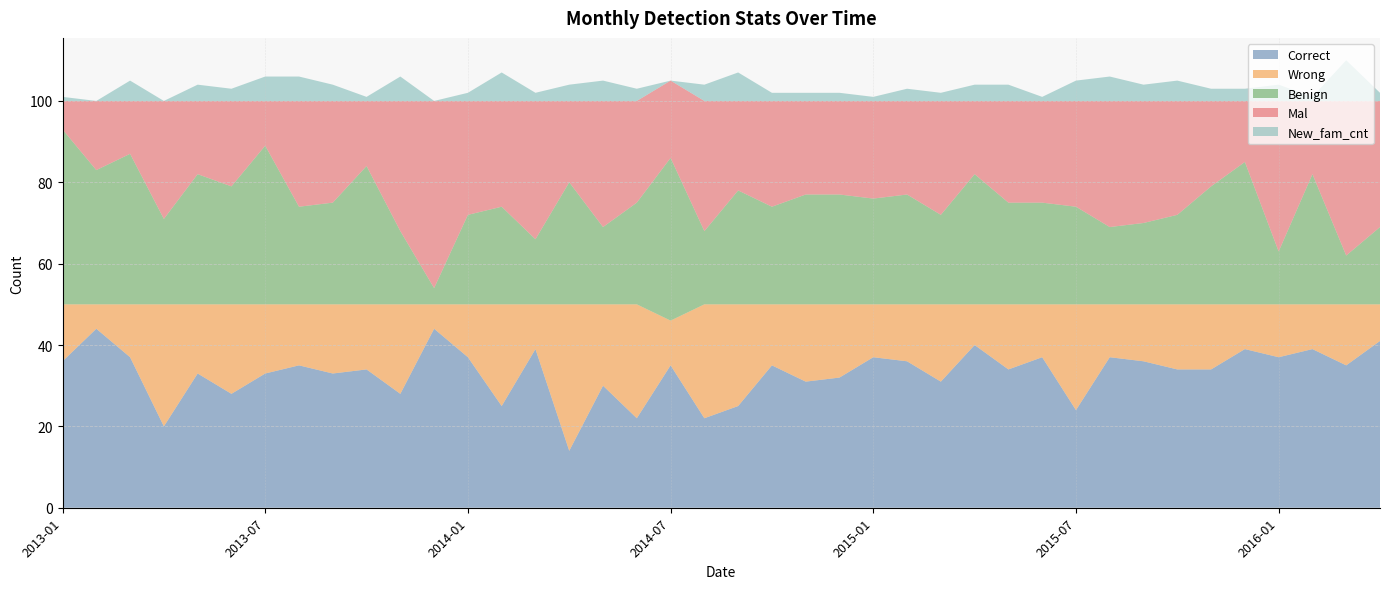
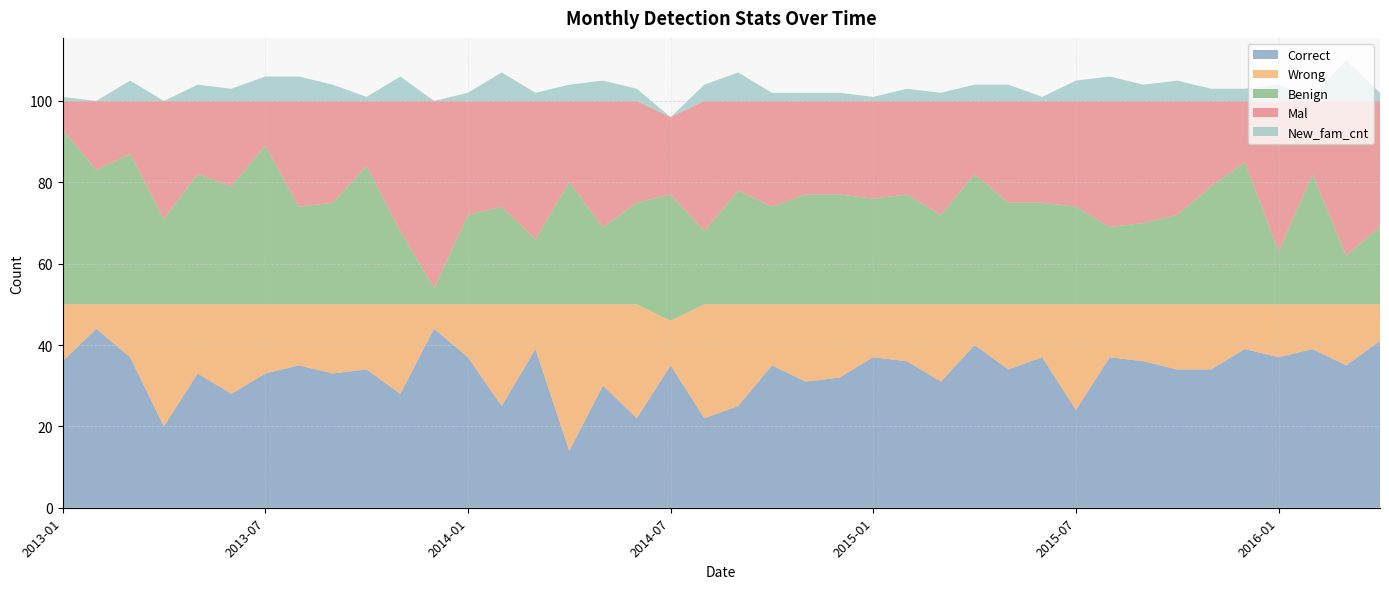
  {
    "Correct": {
      "2013-01": 36,
      "2013-07": 33,
      "2014-01": 37,
      "2014-07": 35,
      "2015-01": 37,
      "2015-07": 24,
      "2016-01": 37
    },
    "Wrong": {
      "2013-01": 14,
      "2013-07": 17,
      "2014-01": 13,
      "2014-07": 11,
      "2015-01": 13,
      "2015-07": 26,
      "2016-01": 13
    },
    "Benign": {
      "2013-01": 43,
      "2013-07": 39,
      "2014-01": 22,
-     "2014-07": 40,
+     "2014-07": 31,
      "2015-01": 26,
      "2015-07": 24,
      "2016-01": 13
    },
    "Mal": {
      "2013-01": 7,
      "2013-07": 11,
      "2014-01": 28,
      "2015-01": 24,
      "2015-07": 26
    },
    "New_fam_cnt": {
      "2013-01": 1,
      "2013-07": 6,
      "2014-01": 2,
      "2015-01": 1,
      "2015-07": 5
    }
  }
